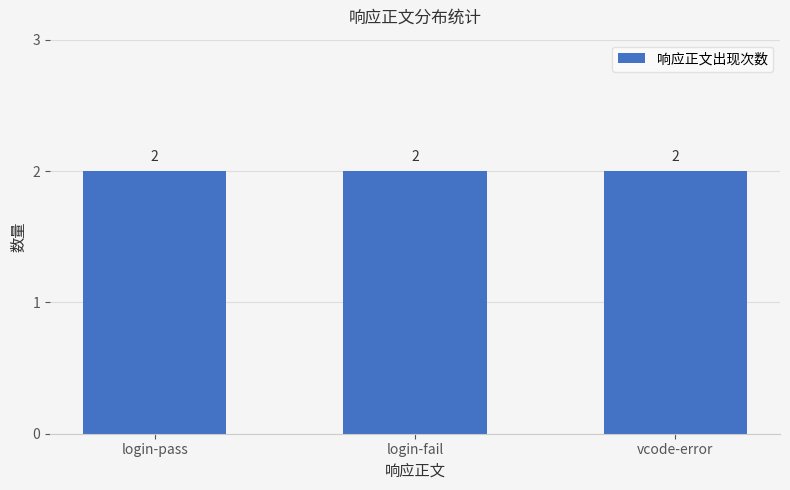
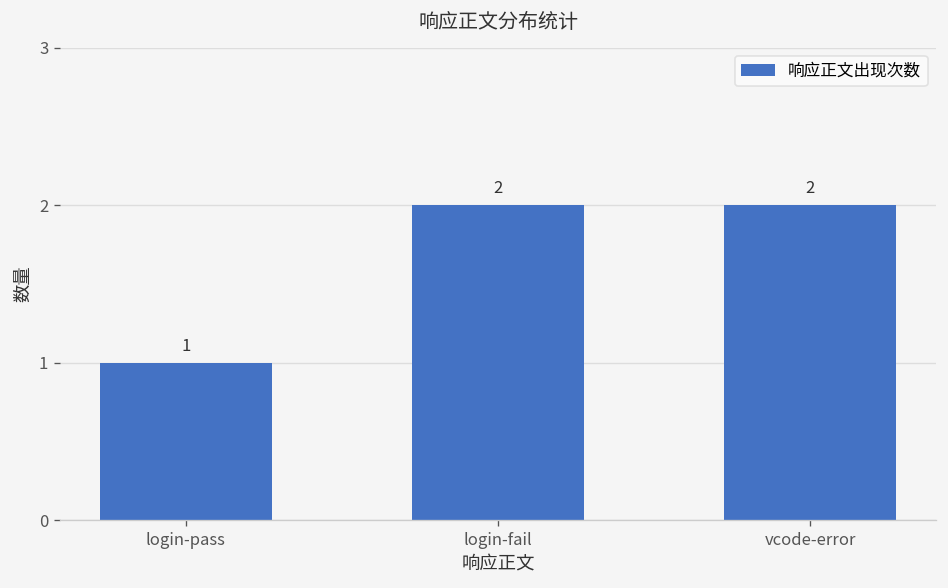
  {
-   "login-pass": 2,
+   "login-pass": 1,
    "login-fail": 2,
    "vcode-error": 2
  }
